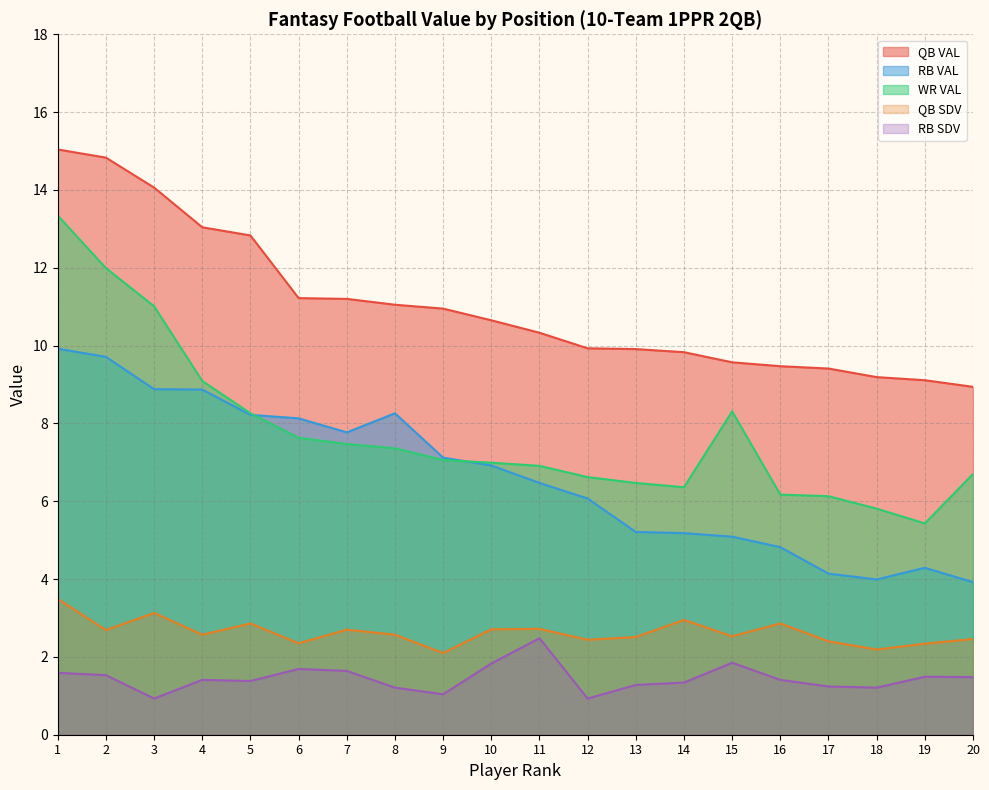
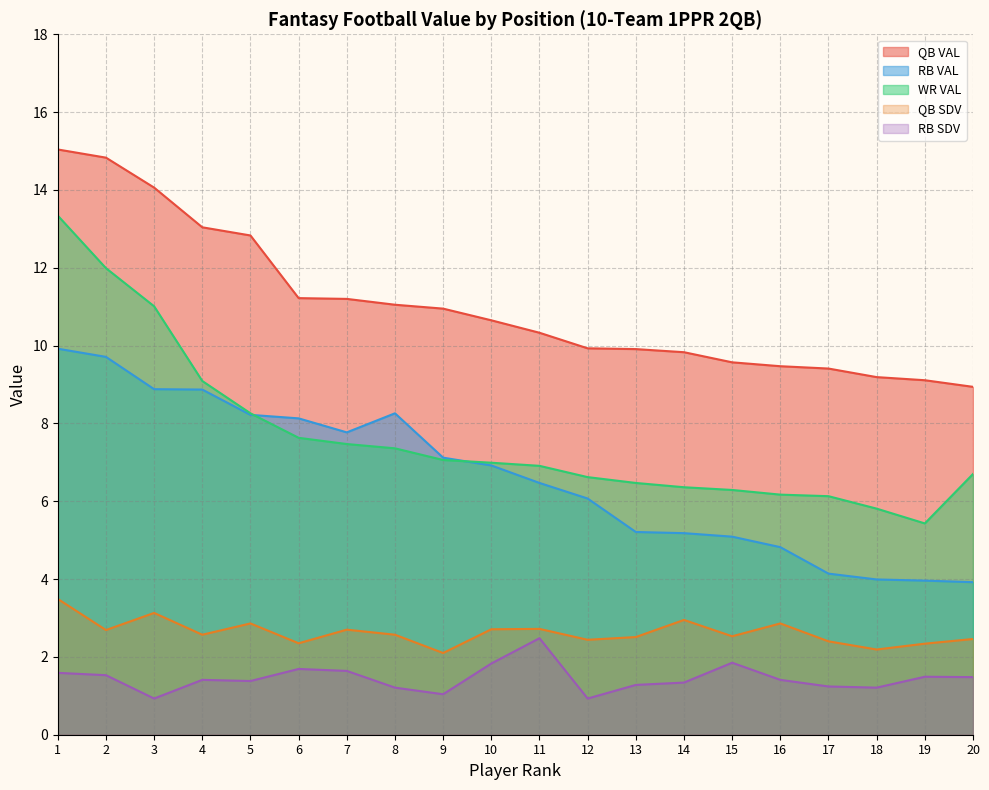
  {
    "RB VAL": {
      "1": 9.9,
      "2": 9.7,
      "3": 8.9,
      "4": 8.9,
      "6": 8.1,
      "7": 7.8,
      "8": 8.3,
      "10": 6.9,
      "11": 6.5,
      "12": 6.1,
      "13": 5.2,
      "14": 5.2,
      "15": 5.1,
      "16": 4.8,
      "17": 4.1,
      "18": 4.0,
-     "19": 4.3,
+     "19": 4.0,
      "20": 3.9
    },
    "WR VAL": {
      "1": 13.3,
      "2": 12.0,
      "3": 11.0,
      "4": 9.1,
      "6": 7.6,
      "7": 7.5,
      "8": 7.4,
      "10": 7.0,
      "11": 6.9,
      "12": 6.6,
      "13": 6.5,
      "14": 6.4,
-     "15": 8.3,
+     "15": 6.3,
      "16": 6.2,
      "17": 6.1,
      "18": 5.8,
      "19": 5.4,
      "20": 6.7
    },
    "RB SDV": {
      "1": 1.6,
      "2": 1.5,
      "3": 0.9,
      "4": 1.4,
      "5": 1.4,
      "6": 1.7,
      "7": 1.6,
      "8": 1.2,
      "9": 1.0,
      "10": 1.8,
      "11": 2.5,
      "12": 0.9,
      "13": 1.3,
      "14": 1.3,
      "15": 1.9,
      "16": 1.4,
      "17": 1.2,
      "18": 1.2,
      "19": 1.5,
      "20": 1.5
    }
  }
